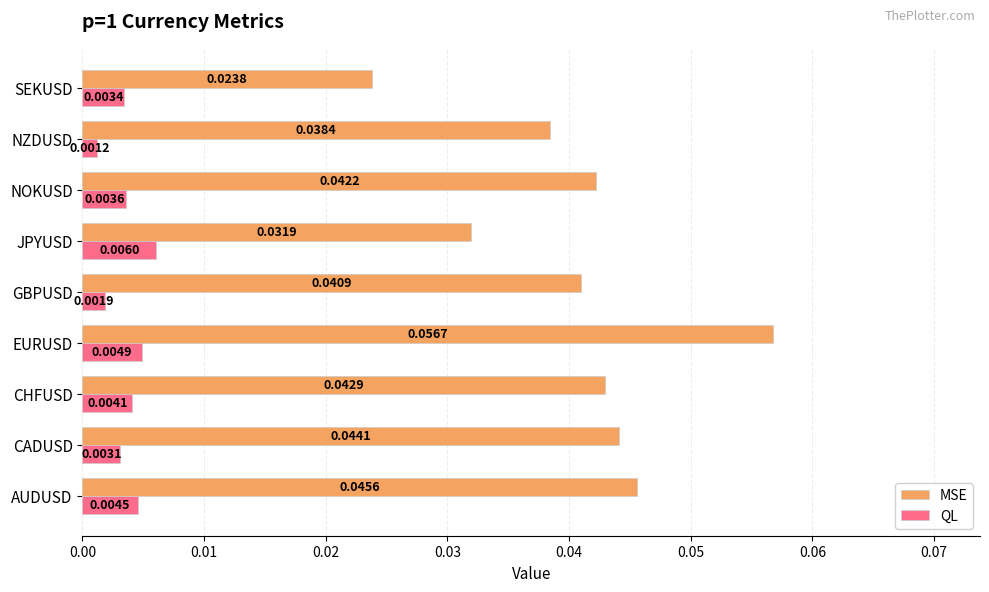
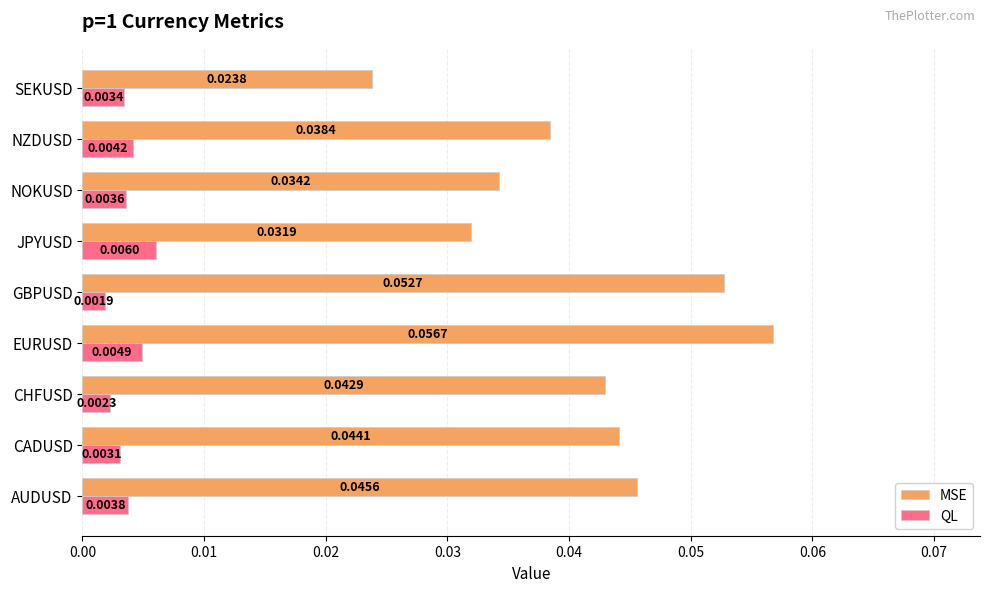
  {
    "MSE": {
      "SEKUSD": 0.0238,
      "NZDUSD": 0.0384,
-     "NOKUSD": 0.0422,
+     "NOKUSD": 0.0342,
      "JPYUSD": 0.0319,
-     "GBPUSD": 0.0409,
+     "GBPUSD": 0.0527,
      "EURUSD": 0.0567,
      "CHFUSD": 0.0429,
      "CADUSD": 0.0441,
      "AUDUSD": 0.0456
    },
    "QL": {
      "SEKUSD": 0.0034,
-     "NZDUSD": 0.0012,
+     "NZDUSD": 0.0042,
      "NOKUSD": 0.0036,
      "JPYUSD": 0.0060,
      "GBPUSD": 0.0019,
      "EURUSD": 0.0049,
-     "CHFUSD": 0.0041,
+     "CHFUSD": 0.0023,
      "CADUSD": 0.0031,
-     "AUDUSD": 0.0045
+     "AUDUSD": 0.0038
    }
  }
